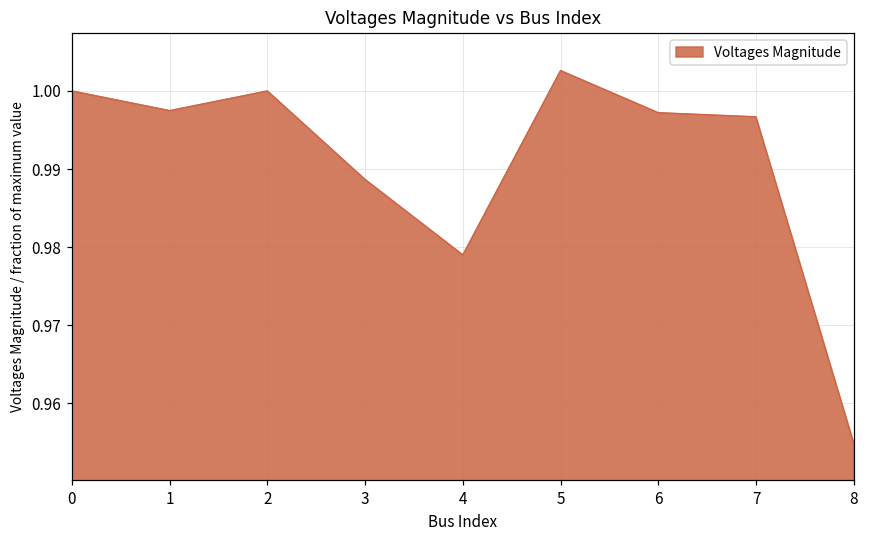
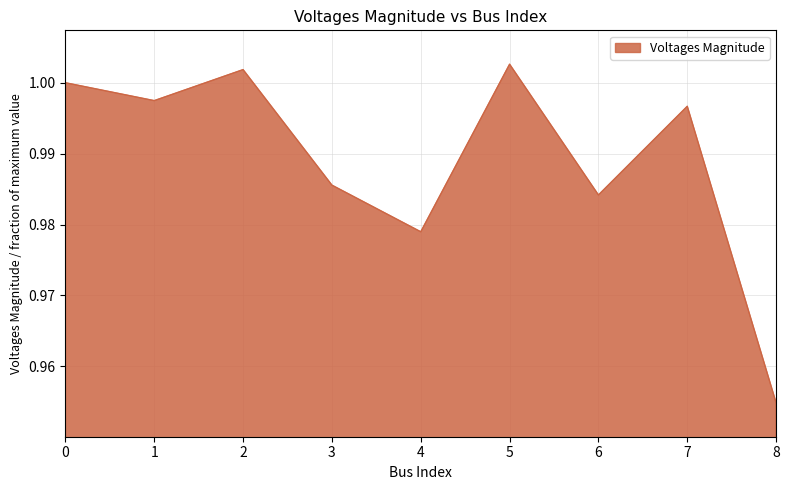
  {
    "0": 1.000,
    "1": 0.997,
-   "2": 1.000,
-   "3": 0.989,
+   "2": 1.002,
+   "3": 0.986,
    "4": 0.979,
    "5": 1.003,
-   "6": 0.997,
+   "6": 0.984,
    "7": 0.997,
    "8": 0.955
  }
